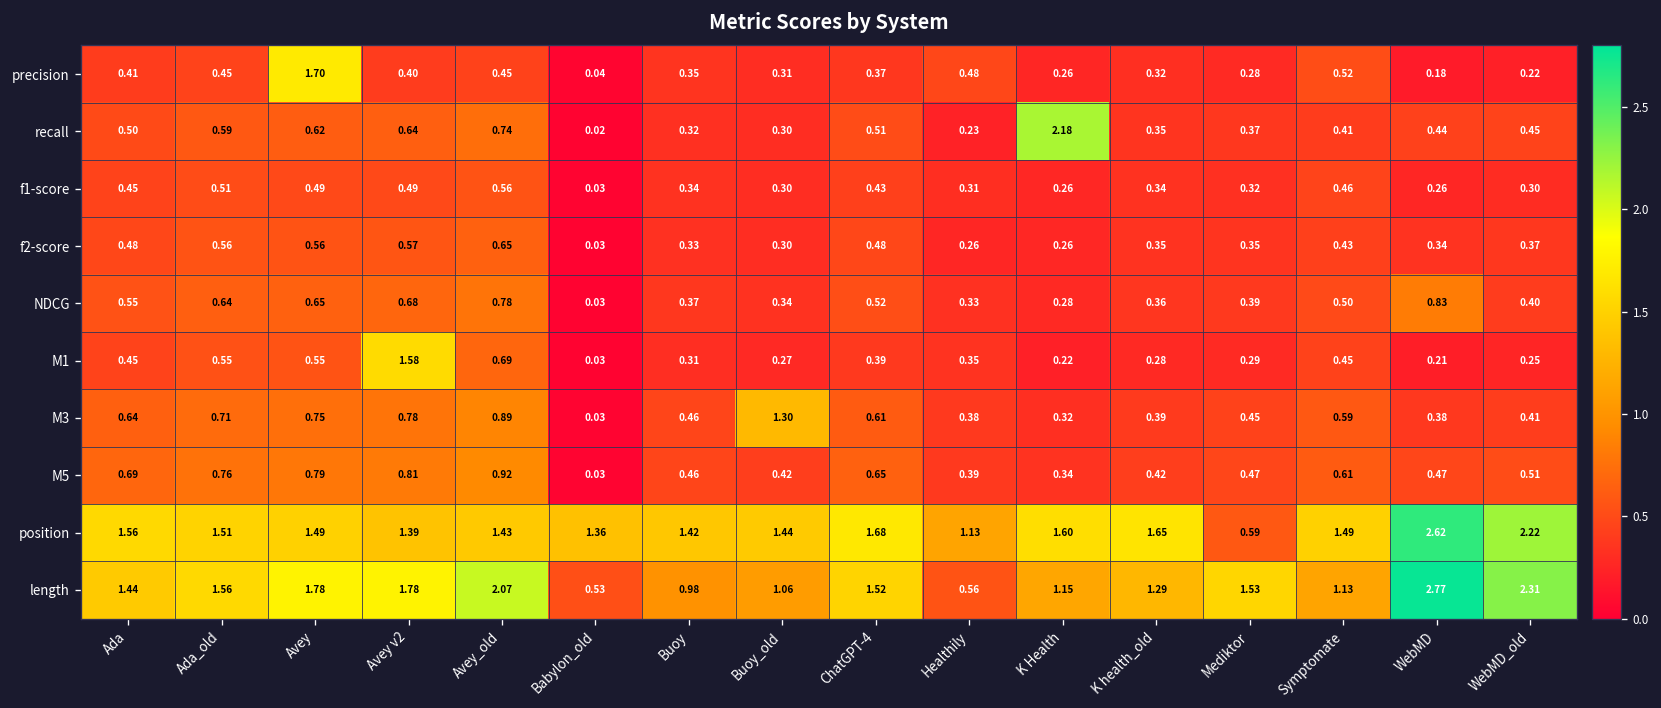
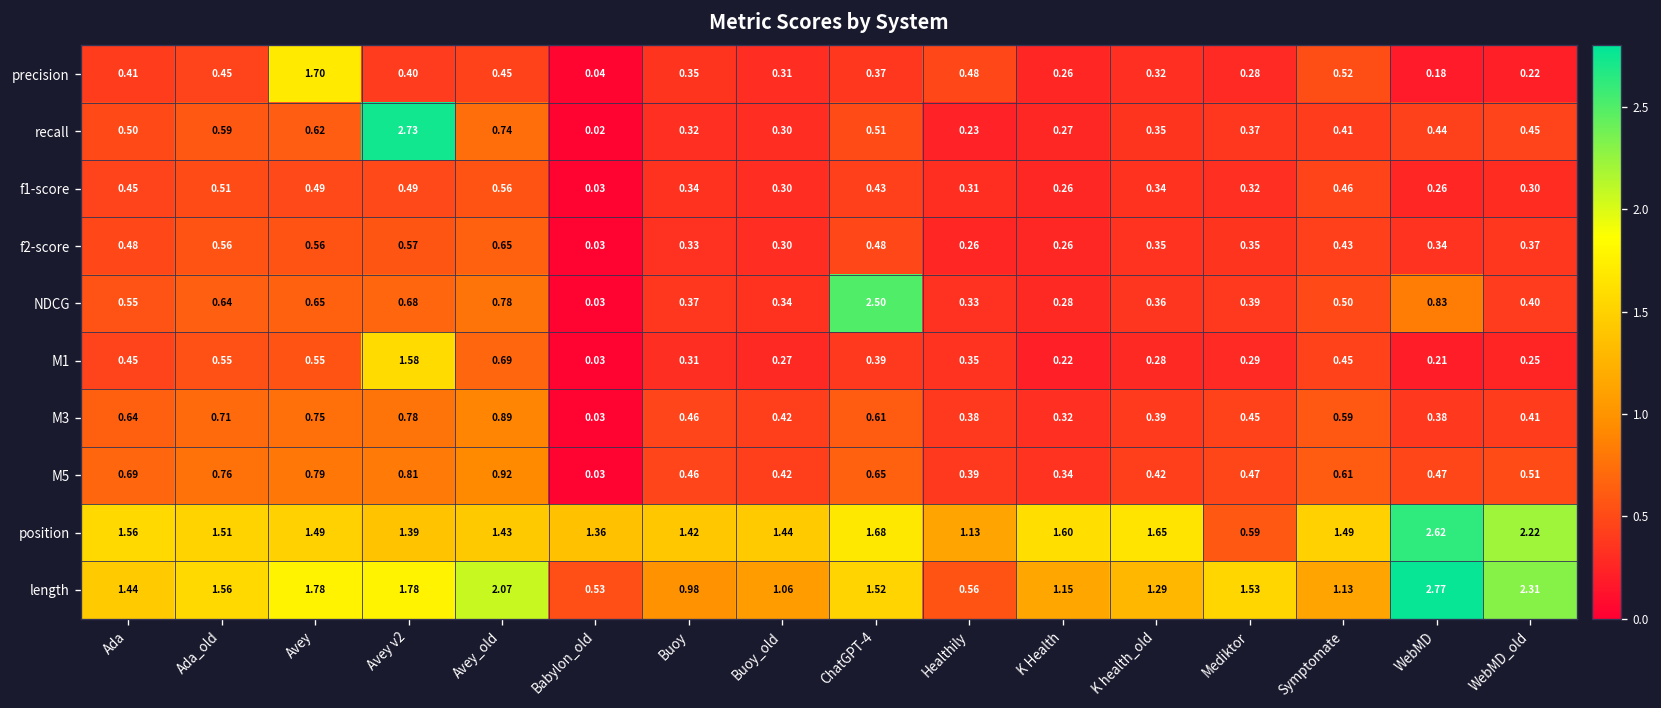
  {
    "precision": {
      "Ada": 0.41,
      "Ada_old": 0.45,
      "Avey": 1.70,
      "Avey v2": 0.40,
      "Avey_old": 0.45,
      "Babylon_old": 0.04,
      "Buoy": 0.35,
      "Buoy_old": 0.31,
      "ChatGPT-4": 0.37,
      "Healthily": 0.48,
      "K Health": 0.26,
      "K health_old": 0.32,
      "Mediktor": 0.28,
      "Symptomate": 0.52,
      "WebMD": 0.18,
      "WebMD_old": 0.22
    },
    "recall": {
      "Ada": 0.50,
      "Ada_old": 0.59,
      "Avey": 0.62,
-     "Avey v2": 0.64,
+     "Avey v2": 2.73,
      "Avey_old": 0.74,
      "Babylon_old": 0.02,
      "Buoy": 0.32,
      "Buoy_old": 0.30,
      "ChatGPT-4": 0.51,
      "Healthily": 0.23,
-     "K Health": 2.18,
+     "K Health": 0.27,
      "K health_old": 0.35,
      "Mediktor": 0.37,
      "Symptomate": 0.41,
      "WebMD": 0.44,
      "WebMD_old": 0.45
    },
    "f1-score": {
      "Ada": 0.45,
      "Ada_old": 0.51,
      "Avey": 0.49,
      "Avey v2": 0.49,
      "Avey_old": 0.56,
      "Babylon_old": 0.03,
      "Buoy": 0.34,
      "Buoy_old": 0.30,
      "ChatGPT-4": 0.43,
      "Healthily": 0.31,
      "K Health": 0.26,
      "K health_old": 0.34,
      "Mediktor": 0.32,
      "Symptomate": 0.46,
      "WebMD": 0.26,
      "WebMD_old": 0.30
    },
    "f2-score": {
      "Ada": 0.48,
      "Ada_old": 0.56,
      "Avey": 0.56,
      "Avey v2": 0.57,
      "Avey_old": 0.65,
      "Babylon_old": 0.03,
      "Buoy": 0.33,
      "Buoy_old": 0.30,
      "ChatGPT-4": 0.48,
      "Healthily": 0.26,
      "K Health": 0.26,
      "K health_old": 0.35,
      "Mediktor": 0.35,
      "Symptomate": 0.43,
      "WebMD": 0.34,
      "WebMD_old": 0.37
    },
    "NDCG": {
      "Ada": 0.55,
      "Ada_old": 0.64,
      "Avey": 0.65,
      "Avey v2": 0.68,
      "Avey_old": 0.78,
      "Babylon_old": 0.03,
      "Buoy": 0.37,
      "Buoy_old": 0.34,
-     "ChatGPT-4": 0.52,
+     "ChatGPT-4": 2.50,
      "Healthily": 0.33,
      "K Health": 0.28,
      "K health_old": 0.36,
      "Mediktor": 0.39,
      "Symptomate": 0.50,
      "WebMD": 0.83,
      "WebMD_old": 0.40
    },
    "M1": {
      "Ada": 0.45,
      "Ada_old": 0.55,
      "Avey": 0.55,
      "Avey v2": 1.58,
      "Avey_old": 0.69,
      "Babylon_old": 0.03,
      "Buoy": 0.31,
      "Buoy_old": 0.27,
      "ChatGPT-4": 0.39,
      "Healthily": 0.35,
      "K Health": 0.22,
      "K health_old": 0.28,
      "Mediktor": 0.29,
      "Symptomate": 0.45,
      "WebMD": 0.21,
      "WebMD_old": 0.25
    },
    "M3": {
      "Ada": 0.64,
      "Ada_old": 0.71,
      "Avey": 0.75,
      "Avey v2": 0.78,
      "Avey_old": 0.89,
      "Babylon_old": 0.03,
      "Buoy": 0.46,
-     "Buoy_old": 1.30,
+     "Buoy_old": 0.42,
      "ChatGPT-4": 0.61,
      "Healthily": 0.38,
      "K Health": 0.32,
      "K health_old": 0.39,
      "Mediktor": 0.45,
      "Symptomate": 0.59,
      "WebMD": 0.38,
      "WebMD_old": 0.41
    },
    "M5": {
      "Ada": 0.69,
      "Ada_old": 0.76,
      "Avey": 0.79,
      "Avey v2": 0.81,
      "Avey_old": 0.92,
      "Babylon_old": 0.03,
      "Buoy": 0.46,
      "Buoy_old": 0.42,
      "ChatGPT-4": 0.65,
      "Healthily": 0.39,
      "K Health": 0.34,
      "K health_old": 0.42,
      "Mediktor": 0.47,
      "Symptomate": 0.61,
      "WebMD": 0.47,
      "WebMD_old": 0.51
    },
    "position": {
      "Ada": 1.56,
      "Ada_old": 1.51,
      "Avey": 1.49,
      "Avey v2": 1.39,
      "Avey_old": 1.43,
      "Babylon_old": 1.36,
      "Buoy": 1.42,
      "Buoy_old": 1.44,
      "ChatGPT-4": 1.68,
      "Healthily": 1.13,
      "K Health": 1.60,
      "K health_old": 1.65,
      "Mediktor": 0.59,
      "Symptomate": 1.49,
      "WebMD": 2.62,
      "WebMD_old": 2.22
    },
    "length": {
      "Ada": 1.44,
      "Ada_old": 1.56,
      "Avey": 1.78,
      "Avey v2": 1.78,
      "Avey_old": 2.07,
      "Babylon_old": 0.53,
      "Buoy": 0.98,
      "Buoy_old": 1.06,
      "ChatGPT-4": 1.52,
      "Healthily": 0.56,
      "K Health": 1.15,
      "K health_old": 1.29,
      "Mediktor": 1.53,
      "Symptomate": 1.13,
      "WebMD": 2.77,
      "WebMD_old": 2.31
    }
  }
